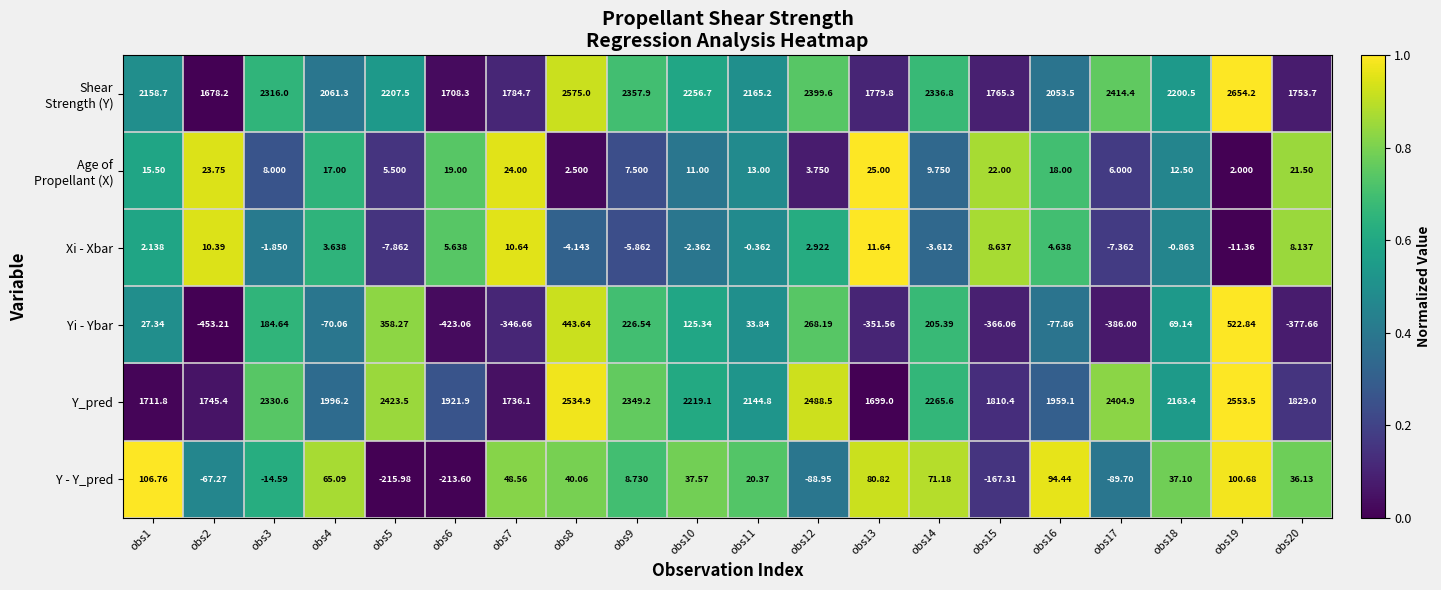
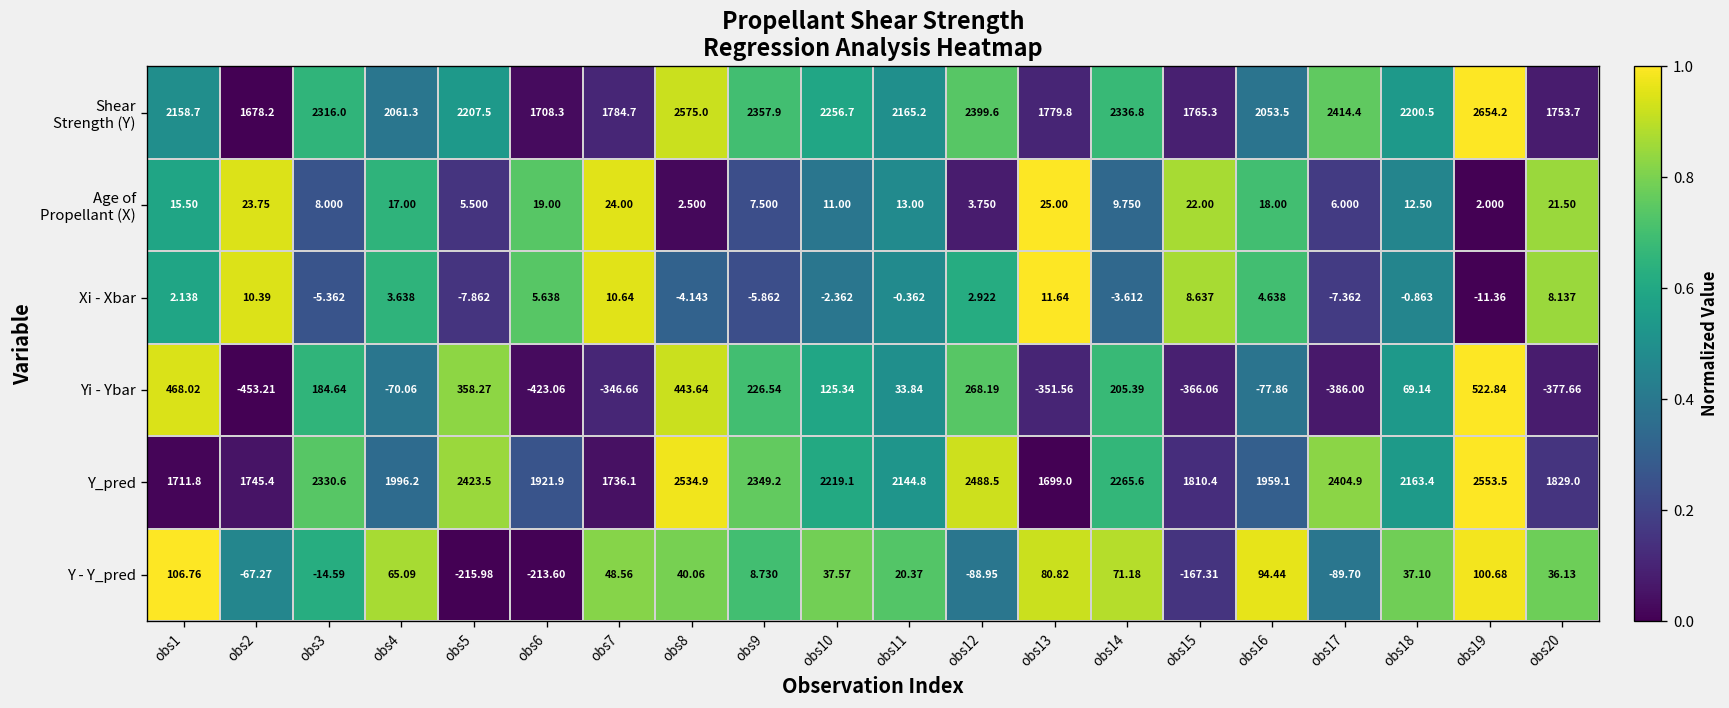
  {
    "Shear Strength (Y)": {
      "obs1": 2158.7,
      "obs2": 1678.2,
      "obs3": 2316.0,
      "obs4": 2061.3,
      "obs5": 2207.5,
      "obs6": 1708.3,
      "obs7": 1784.7,
      "obs8": 2575.0,
      "obs9": 2357.9,
      "obs10": 2256.7,
      "obs11": 2165.2,
      "obs12": 2399.6,
      "obs13": 1779.8,
      "obs14": 2336.8,
      "obs15": 1765.3,
      "obs16": 2053.5,
      "obs17": 2414.4,
      "obs18": 2200.5,
      "obs19": 2654.2,
      "obs20": 1753.7
    },
    "Age of Propellant (X)": {
      "obs1": 15.50,
      "obs2": 23.75,
      "obs3": 8.000,
      "obs4": 17.00,
      "obs5": 5.500,
      "obs6": 19.00,
      "obs7": 24.00,
      "obs8": 2.500,
      "obs9": 7.500,
      "obs10": 11.00,
      "obs11": 13.00,
      "obs12": 3.750,
      "obs13": 25.00,
      "obs14": 9.750,
      "obs15": 22.00,
      "obs16": 18.00,
      "obs17": 6.000,
      "obs18": 12.50,
      "obs19": 2.000,
      "obs20": 21.50
    },
    "Xi - Xbar": {
      "obs1": 2.138,
      "obs2": 10.39,
-     "obs3": -1.850,
+     "obs3": -5.362,
      "obs4": 3.638,
      "obs5": -7.862,
      "obs6": 5.638,
      "obs7": 10.64,
      "obs8": -4.143,
      "obs9": -5.862,
      "obs10": -2.362,
      "obs11": -0.362,
      "obs12": 2.922,
      "obs13": 11.64,
      "obs14": -3.612,
      "obs15": 8.637,
      "obs16": 4.638,
      "obs17": -7.362,
      "obs18": -0.863,
      "obs19": -11.36,
      "obs20": 8.137
    },
    "Yi - Ybar": {
-     "obs1": 27.34,
+     "obs1": 468.02,
      "obs2": -453.21,
      "obs3": 184.64,
      "obs4": -70.06,
      "obs5": 358.27,
      "obs6": -423.06,
      "obs7": -346.66,
      "obs8": 443.64,
      "obs9": 226.54,
      "obs10": 125.34,
      "obs11": 33.84,
      "obs12": 268.19,
      "obs13": -351.56,
      "obs14": 205.39,
      "obs15": -366.06,
      "obs16": -77.86,
      "obs17": -386.00,
      "obs18": 69.14,
      "obs19": 522.84,
      "obs20": -377.66
    },
    "Y_pred": {
      "obs1": 1711.8,
      "obs2": 1745.4,
      "obs3": 2330.6,
      "obs4": 1996.2,
      "obs5": 2423.5,
      "obs6": 1921.9,
      "obs7": 1736.1,
      "obs8": 2534.9,
      "obs9": 2349.2,
      "obs10": 2219.1,
      "obs11": 2144.8,
      "obs12": 2488.5,
      "obs13": 1699.0,
      "obs14": 2265.6,
      "obs15": 1810.4,
      "obs16": 1959.1,
      "obs17": 2404.9,
      "obs18": 2163.4,
      "obs19": 2553.5,
      "obs20": 1829.0
    },
    "Y - Y_pred": {
      "obs1": 106.76,
      "obs2": -67.27,
      "obs3": -14.59,
      "obs4": 65.09,
      "obs5": -215.98,
      "obs6": -213.60,
      "obs7": 48.56,
      "obs8": 40.06,
      "obs9": 8.730,
      "obs10": 37.57,
      "obs11": 20.37,
      "obs12": -88.95,
      "obs13": 80.82,
      "obs14": 71.18,
      "obs15": -167.31,
      "obs16": 94.44,
      "obs17": -89.70,
      "obs18": 37.10,
      "obs19": 100.68,
      "obs20": 36.13
    }
  }
